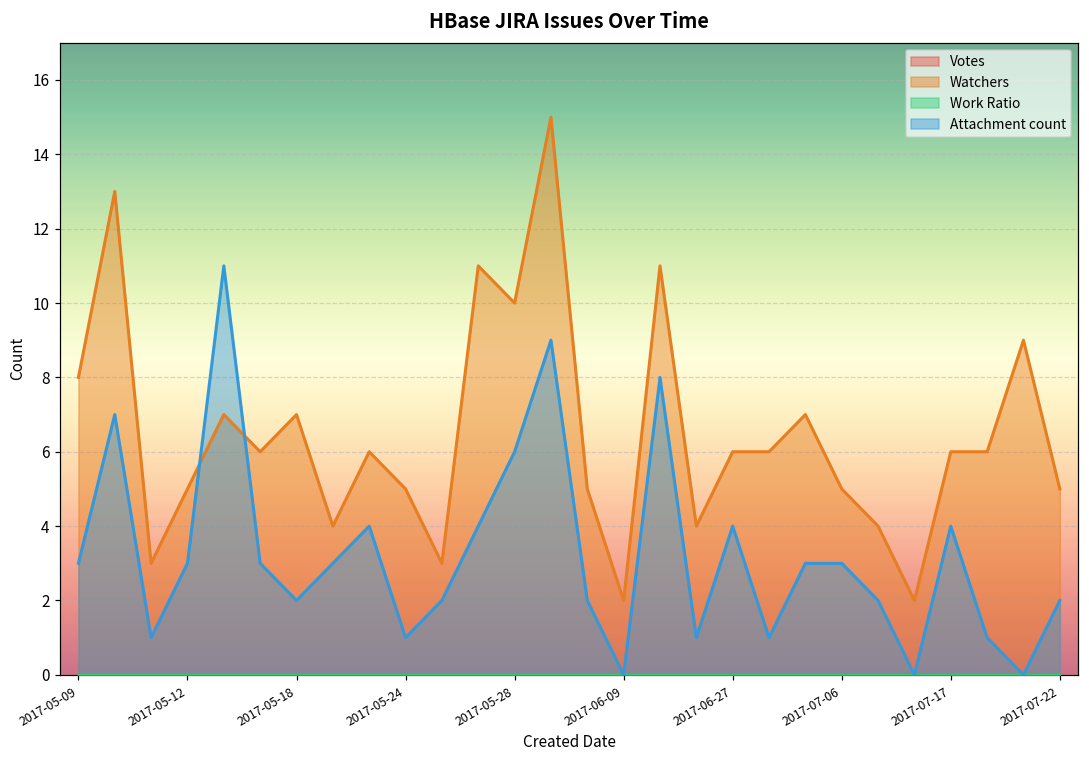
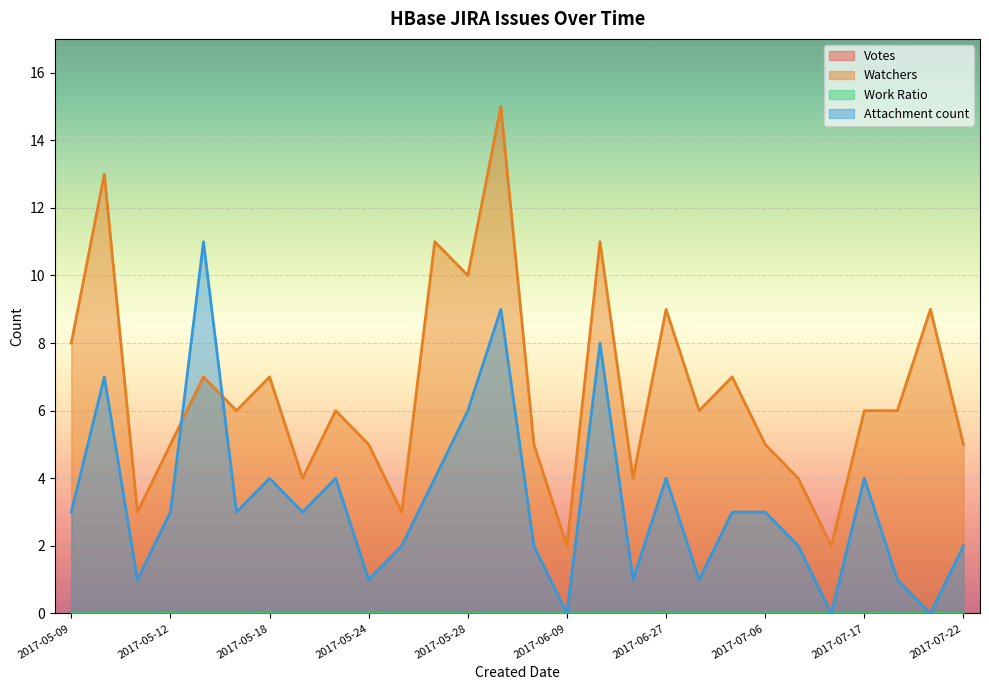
  {
    "Work Ratio": {
      "2017-05-09": 0,
      "2017-05-12": 0,
      "2017-05-18": 0,
      "2017-05-24": 0,
      "2017-05-28": 0,
      "2017-06-27": 0,
      "2017-07-06": 0,
      "2017-07-17": 0,
      "2017-07-22": 0
    },
    "Watchers": {
      "2017-05-09": 8,
      "2017-05-12": 5,
      "2017-05-18": 7,
      "2017-05-24": 5,
      "2017-05-28": 10,
      "2017-06-09": 2,
-     "2017-06-27": 6,
+     "2017-06-27": 9,
      "2017-07-06": 5,
      "2017-07-17": 6,
      "2017-07-22": 5
    },
    "Attachment count": {
      "2017-05-09": 3,
      "2017-05-12": 3,
-     "2017-05-18": 2,
+     "2017-05-18": 4,
      "2017-05-24": 1,
      "2017-05-28": 6,
      "2017-06-27": 4,
      "2017-07-06": 3,
      "2017-07-17": 4,
      "2017-07-22": 2
    }
  }
